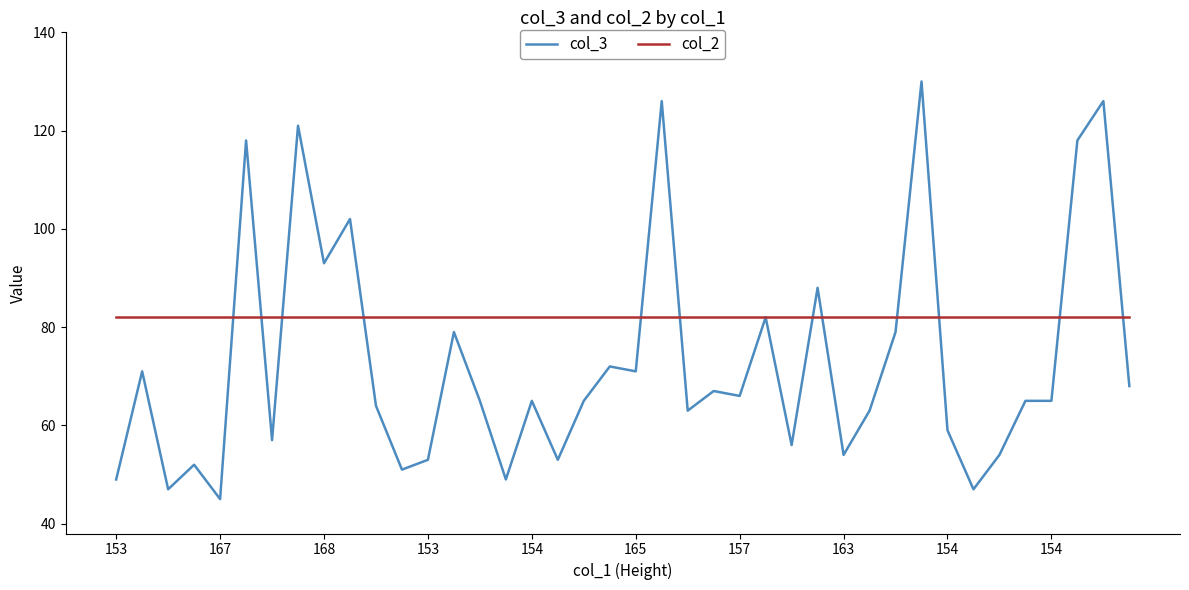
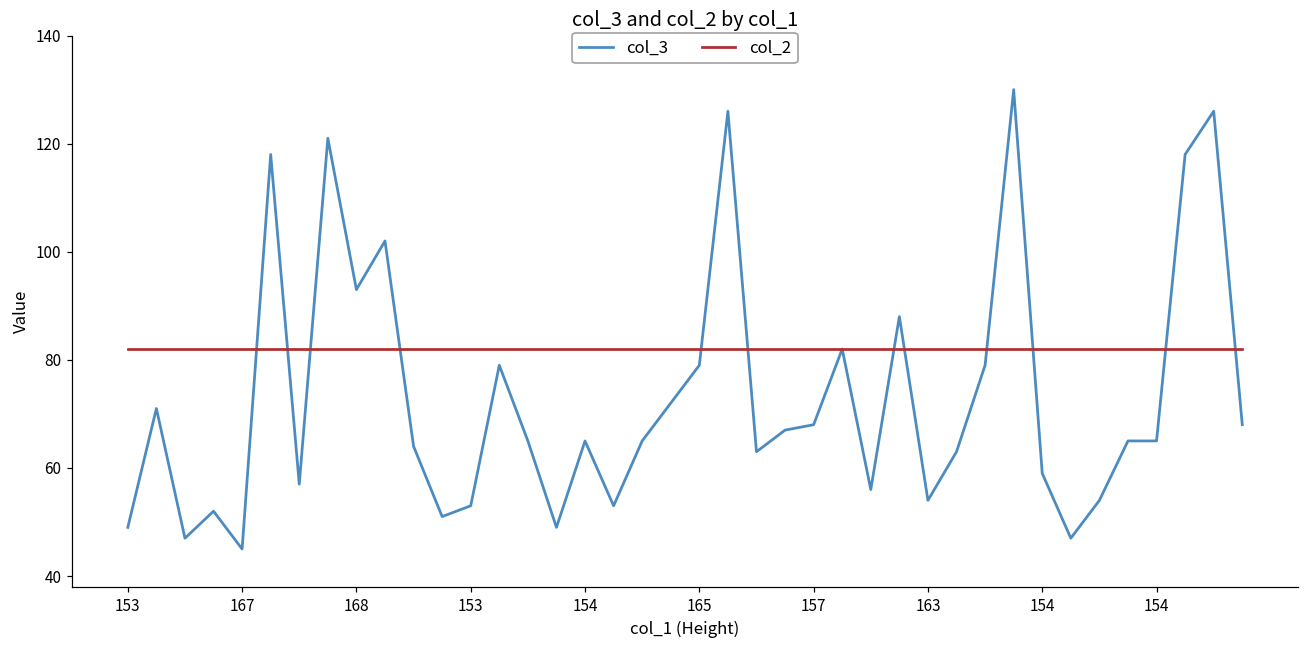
  {
    "col_3": {
      "167": 45,
      "168": 93,
-     "165": 71,
-     "157": 66,
+     "165": 79,
+     "157": 68,
      "163": 54
    },
    "col_2": {
      "167": 82,
      "168": 82,
      "165": 82,
      "157": 82,
      "163": 82
    }
  }
